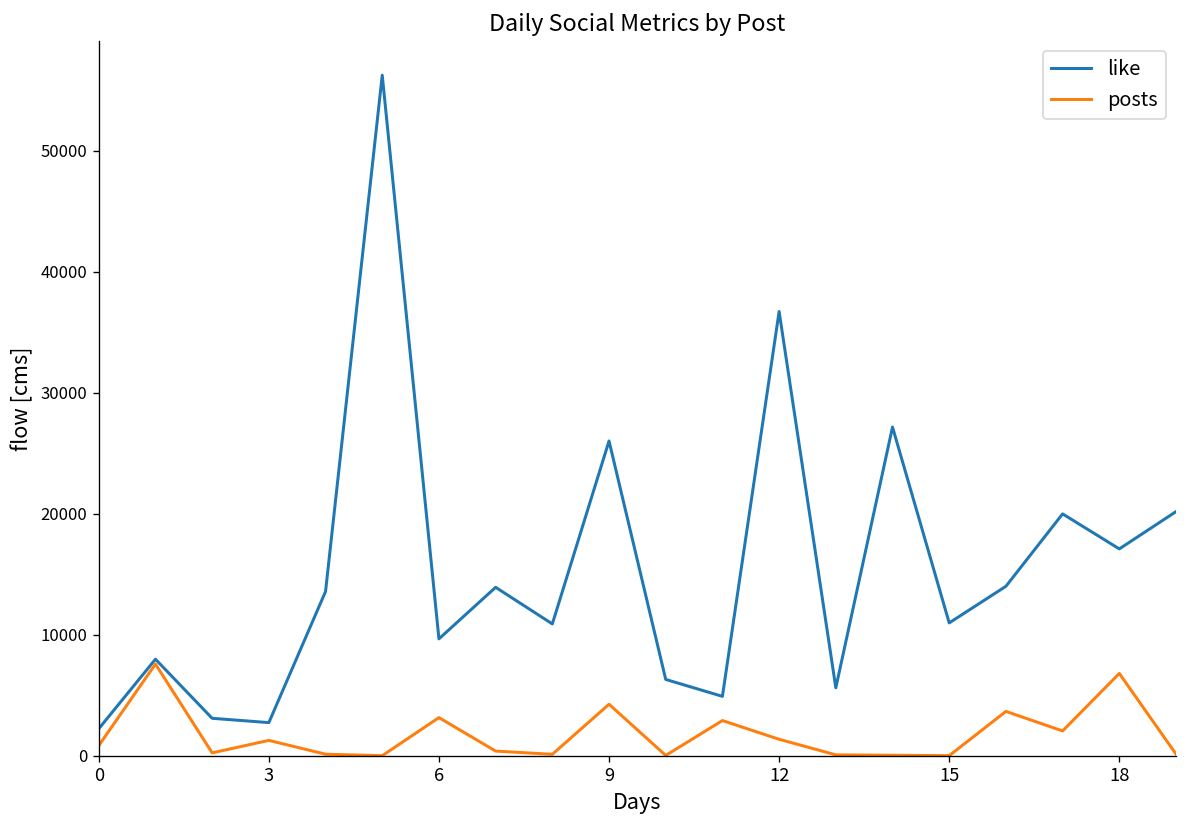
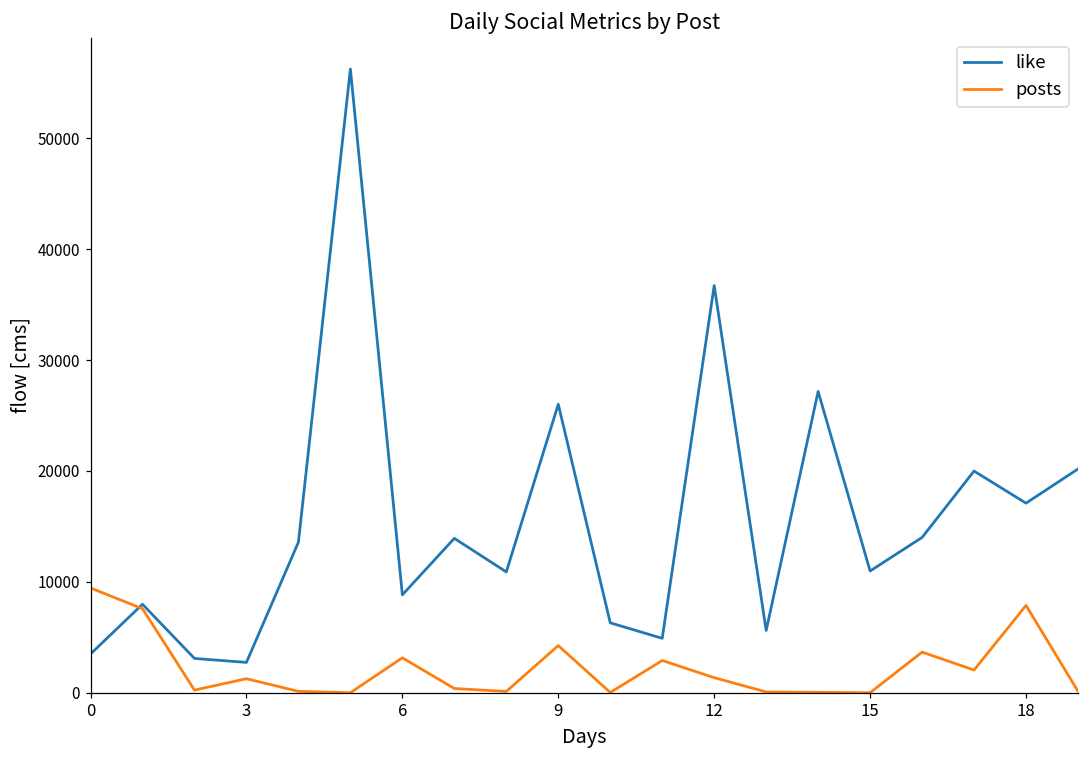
  {
    "like": {
-     "0": 2200,
+     "0": 3500,
      "3": 2700,
-     "6": 9700,
+     "6": 8800,
      "9": 26000,
      "12": 36700,
      "15": 11000,
      "18": 17100
    },
    "posts": {
-     "0": 800,
+     "0": 9400,
      "3": 1300,
      "6": 3100,
      "9": 4300,
      "12": 1400,
      "15": 0,
-     "18": 6800
+     "18": 7900
    }
  }
